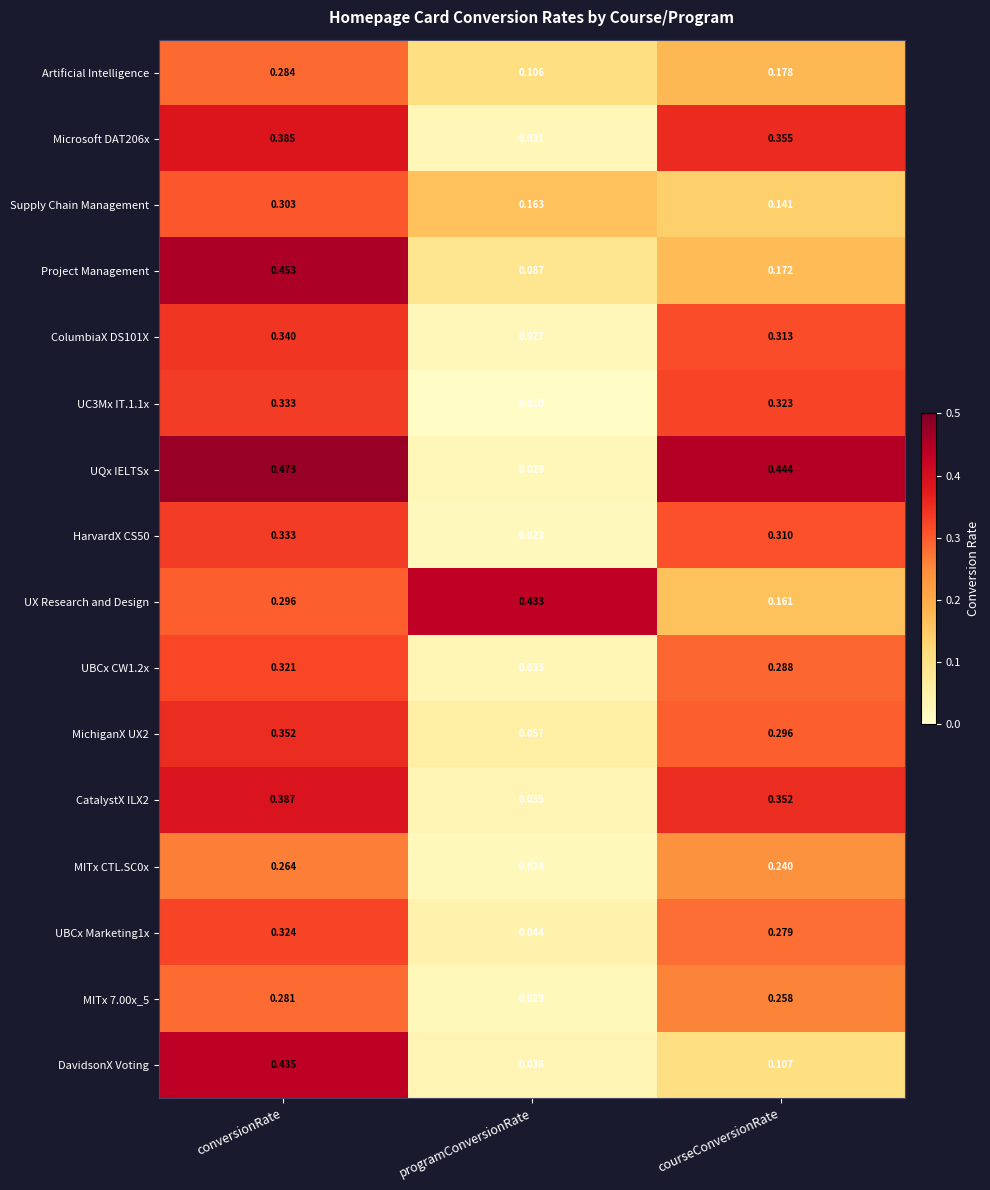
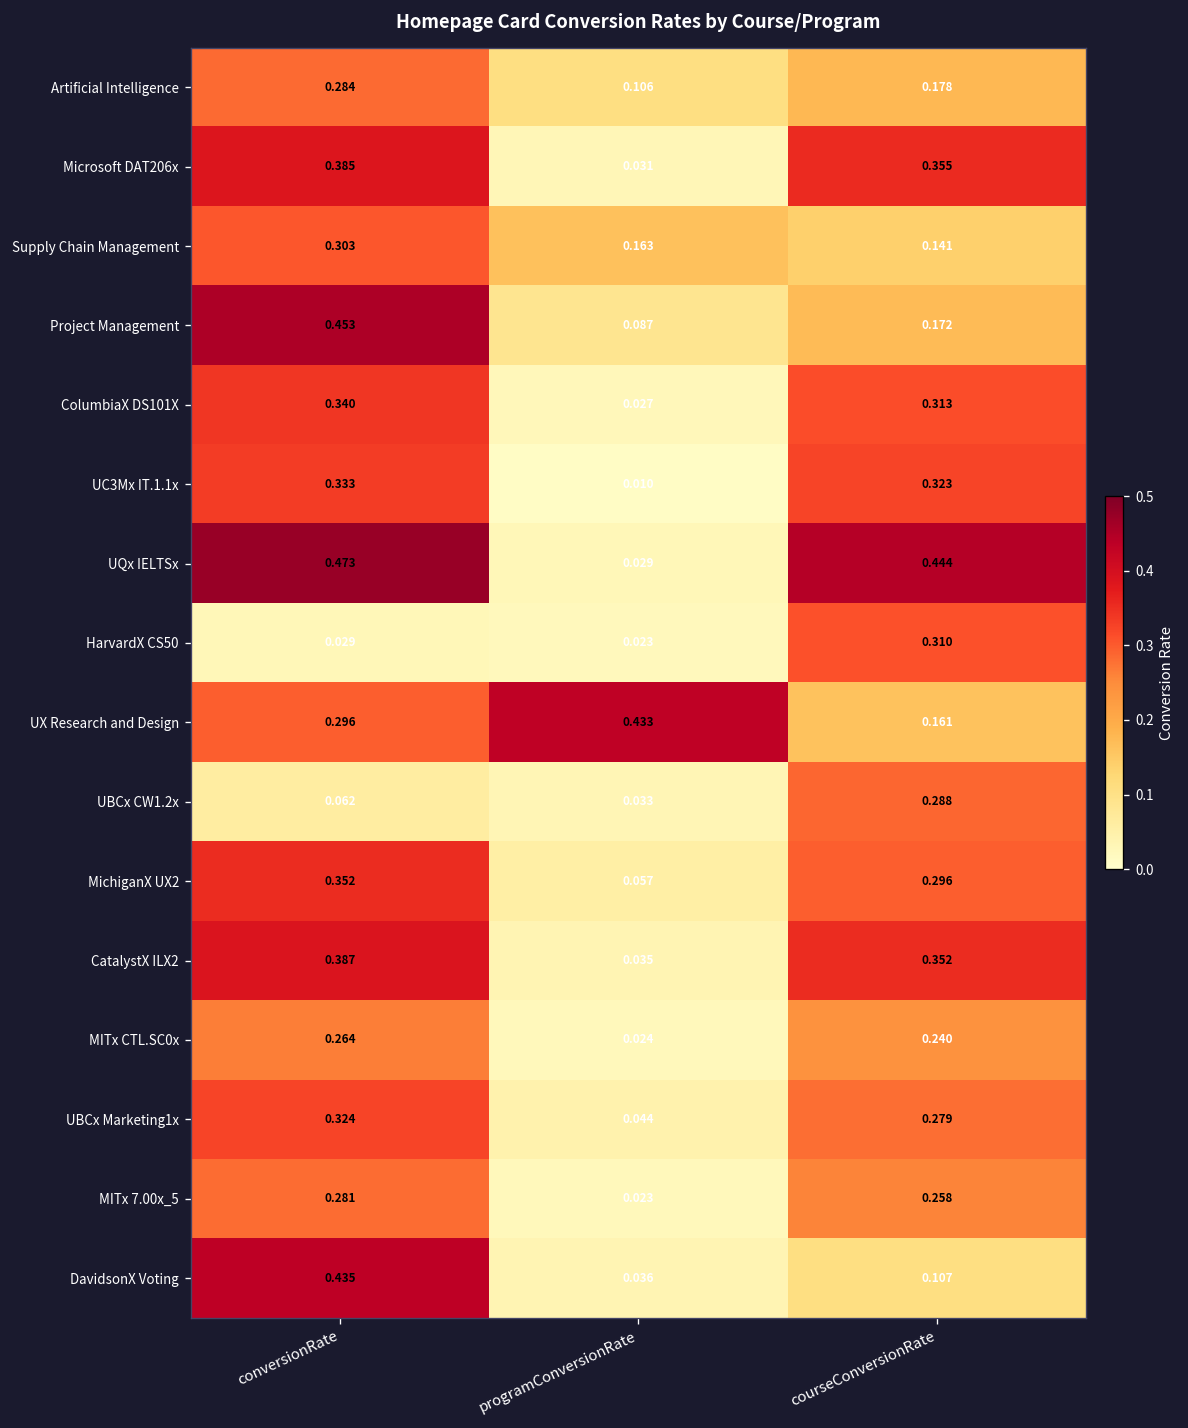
  {
    "Artificial Intelligence": {
      "conversionRate": 0.284,
      "programConversionRate": 0.106,
      "courseConversionRate": 0.178
    },
    "Microsoft DAT206x": {
      "conversionRate": 0.385,
      "programConversionRate": 0.031,
      "courseConversionRate": 0.355
    },
    "Supply Chain Management": {
      "conversionRate": 0.303,
      "programConversionRate": 0.163,
      "courseConversionRate": 0.141
    },
    "Project Management": {
      "conversionRate": 0.453,
      "programConversionRate": 0.087,
      "courseConversionRate": 0.172
    },
    "ColumbiaX DS101X": {
      "conversionRate": 0.340,
      "programConversionRate": 0.027,
      "courseConversionRate": 0.313
    },
    "UC3Mx IT.1.1x": {
      "conversionRate": 0.333,
      "programConversionRate": 0.010,
      "courseConversionRate": 0.323
    },
    "UQx IELTSx": {
      "conversionRate": 0.473,
      "programConversionRate": 0.029,
      "courseConversionRate": 0.444
    },
    "HarvardX CS50": {
-     "conversionRate": 0.333,
+     "conversionRate": 0.029,
      "programConversionRate": 0.023,
      "courseConversionRate": 0.310
    },
    "UX Research and Design": {
      "conversionRate": 0.296,
      "programConversionRate": 0.433,
      "courseConversionRate": 0.161
    },
    "UBCx CW1.2x": {
-     "conversionRate": 0.321,
+     "conversionRate": 0.062,
      "programConversionRate": 0.033,
      "courseConversionRate": 0.288
    },
    "MichiganX UX2": {
      "conversionRate": 0.352,
      "programConversionRate": 0.057,
      "courseConversionRate": 0.296
    },
    "CatalystX ILX2": {
      "conversionRate": 0.387,
      "programConversionRate": 0.035,
      "courseConversionRate": 0.352
    },
    "MITx CTL.SC0x": {
      "conversionRate": 0.264,
      "programConversionRate": 0.024,
      "courseConversionRate": 0.240
    },
    "UBCx Marketing1x": {
      "conversionRate": 0.324,
      "programConversionRate": 0.044,
      "courseConversionRate": 0.279
    },
    "MITx 7.00x_5": {
      "conversionRate": 0.281,
      "programConversionRate": 0.023,
      "courseConversionRate": 0.258
    },
    "DavidsonX Voting": {
      "conversionRate": 0.435,
      "programConversionRate": 0.036,
      "courseConversionRate": 0.107
    }
  }
